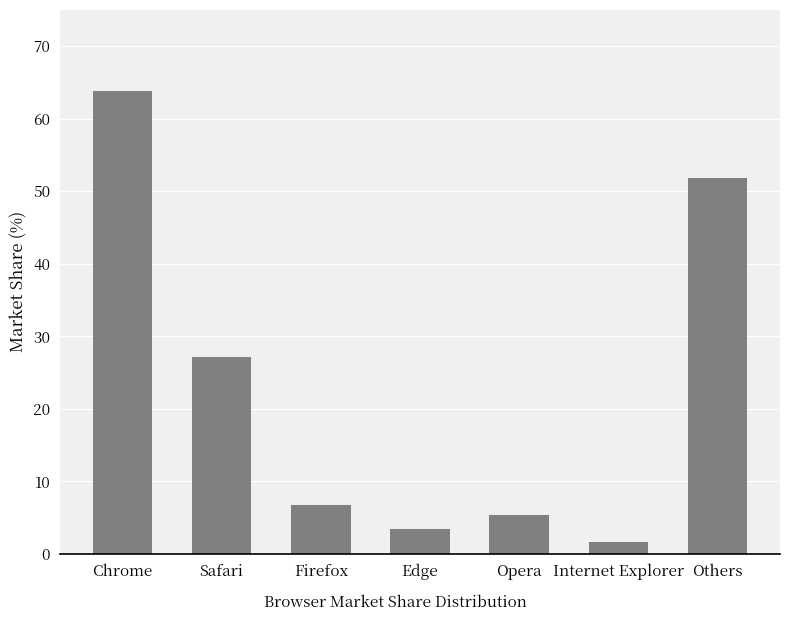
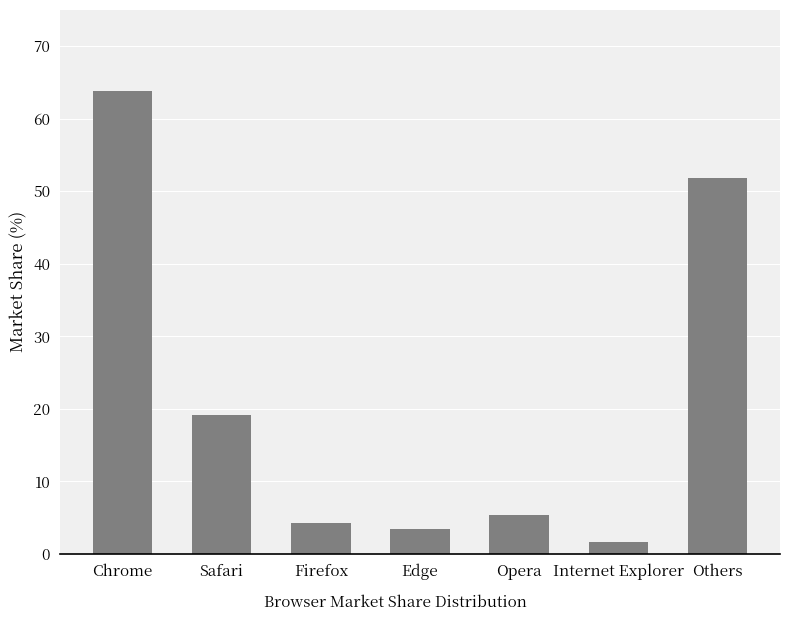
  {
    "Chrome": 64,
-   "Safari": 27,
-   "Firefox": 7,
+   "Safari": 19,
+   "Firefox": 4,
    "Edge": 3,
    "Opera": 5,
    "Internet Explorer": 2,
    "Others": 52
  }
